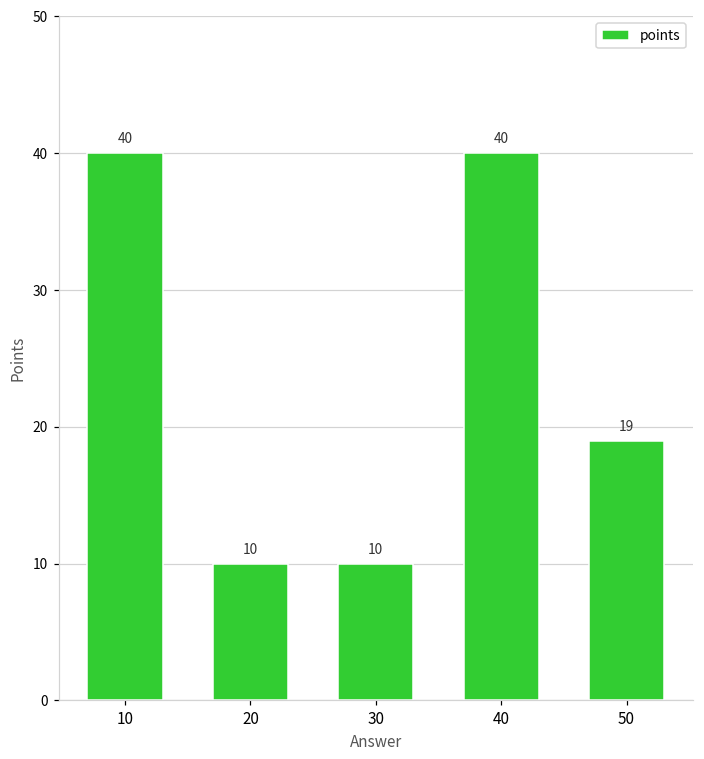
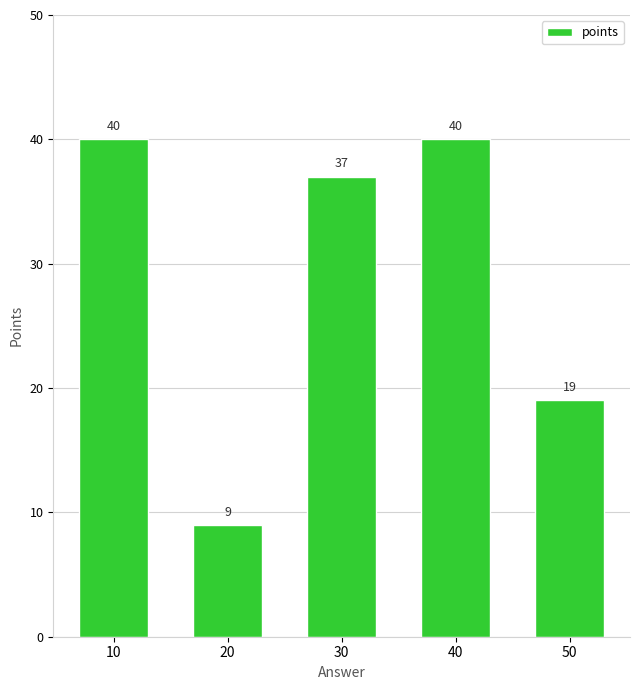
  {
    "10": 40,
-   "20": 10,
-   "30": 10,
+   "20": 9,
+   "30": 37,
    "40": 40,
    "50": 19
  }
